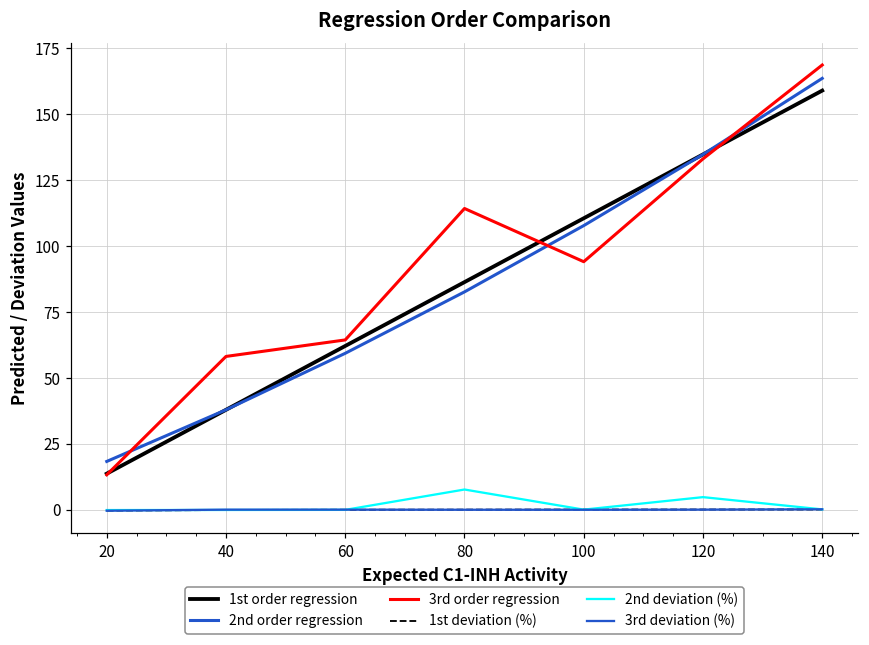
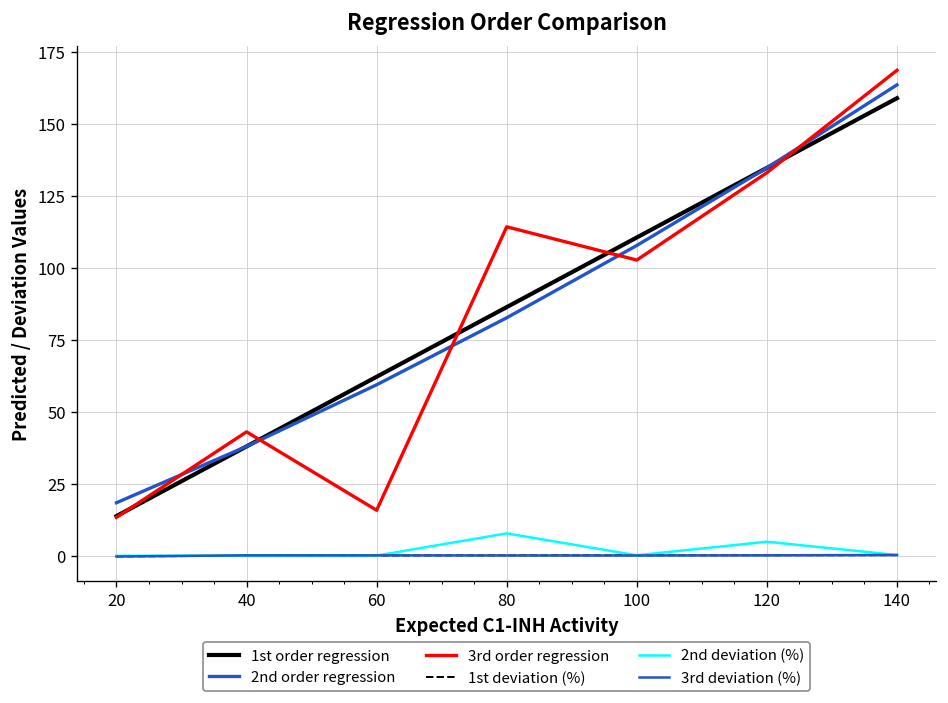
  {
    "3rd order regression": {
-     "40": 58,
-     "60": 64,
+     "40": 43,
+     "60": 16,
      "80": 114,
-     "100": 94,
+     "100": 103,
      "120": 133,
      "140": 169
    },
    "2nd deviation (%)": {
      "80": 8,
      "120": 5
    }
  }
